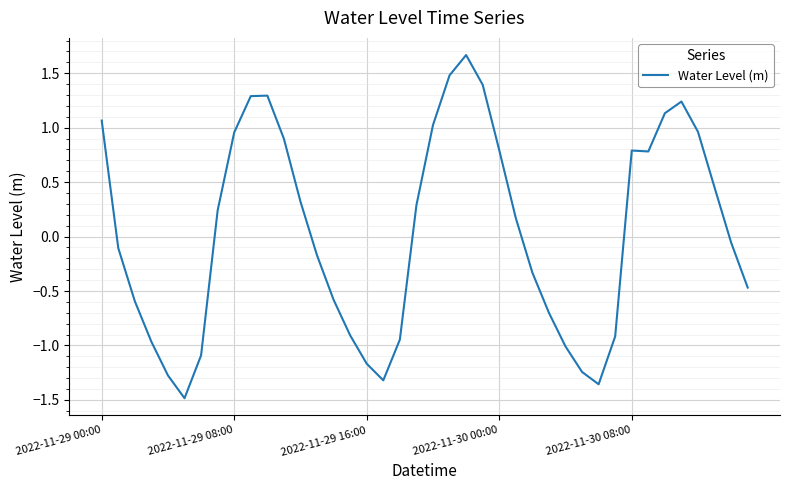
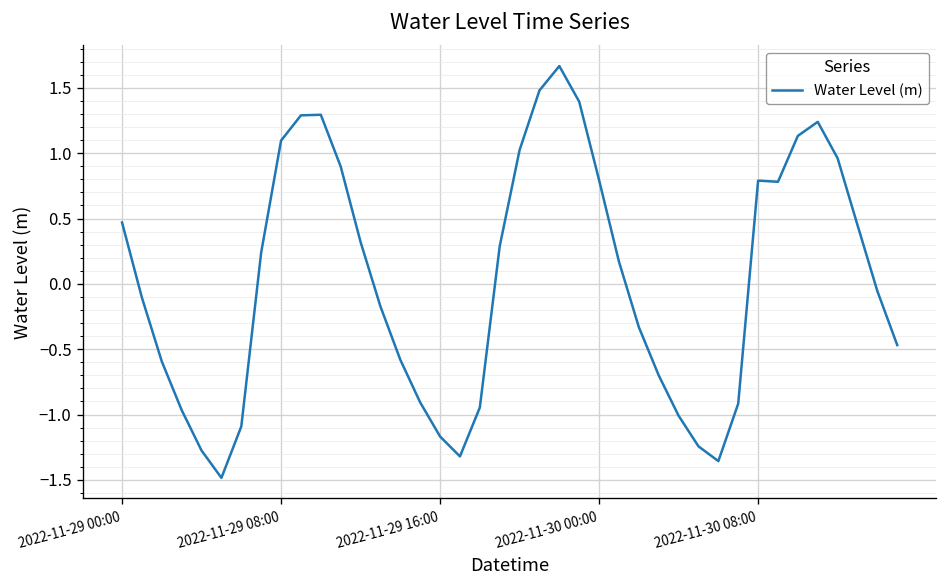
  {
-   "2022-11-29 00:00": 1.07,
-   "2022-11-29 08:00": 0.96,
+   "2022-11-29 00:00": 0.47,
+   "2022-11-29 08:00": 1.10,
    "2022-11-29 16:00": -1.17,
    "2022-11-30 00:00": 0.79,
    "2022-11-30 08:00": 0.79
  }
